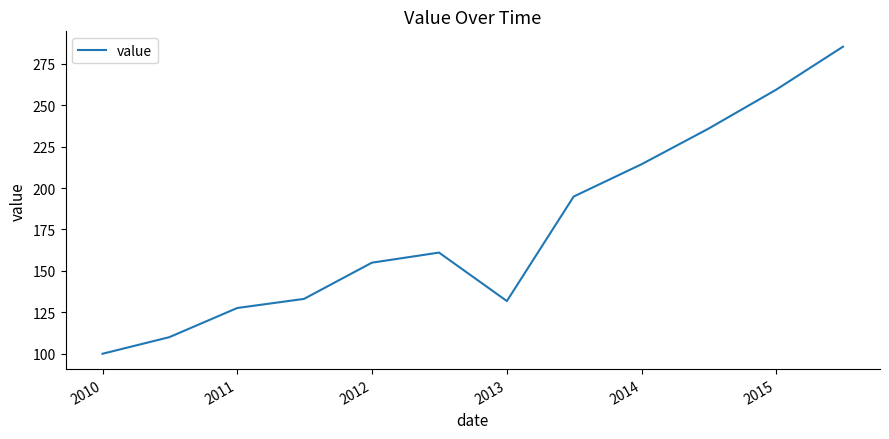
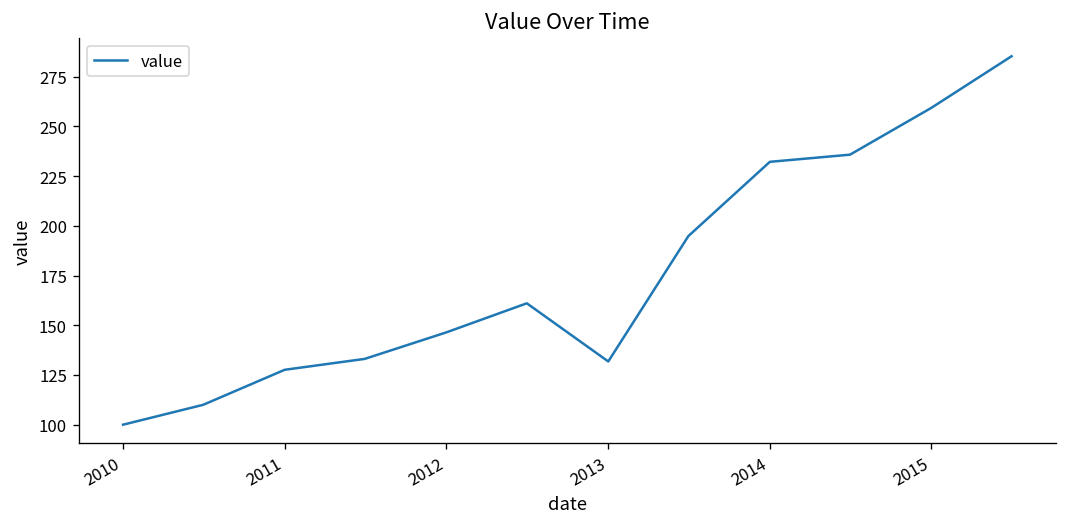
  {
    "2010": 100,
    "2011": 128,
-   "2012": 155,
+   "2012": 146,
    "2013": 132,
-   "2014": 214,
+   "2014": 232,
    "2015": 259
  }
